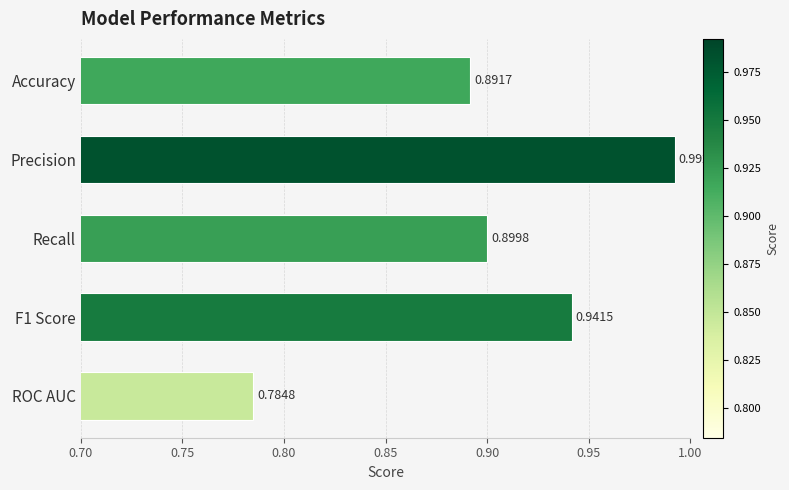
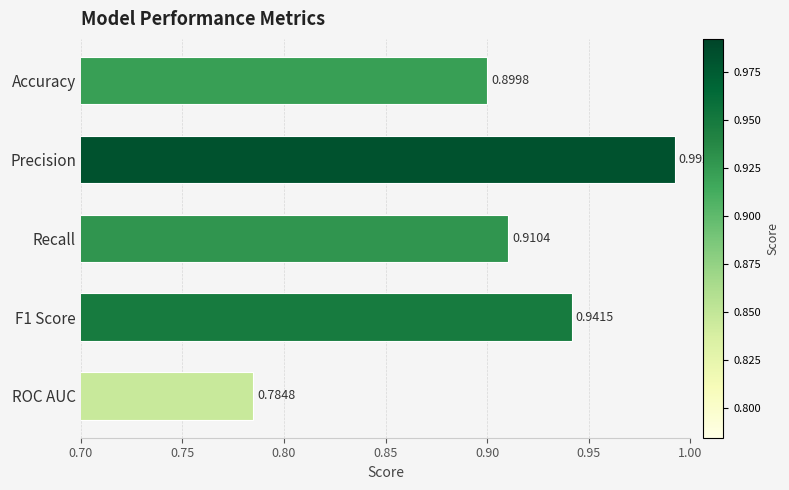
  {
-   "Accuracy": 0.8917,
+   "Accuracy": 0.8998,
    "Precision": 0.9922,
-   "Recall": 0.8998,
+   "Recall": 0.9104,
    "F1 Score": 0.9415,
    "ROC AUC": 0.7848
  }
